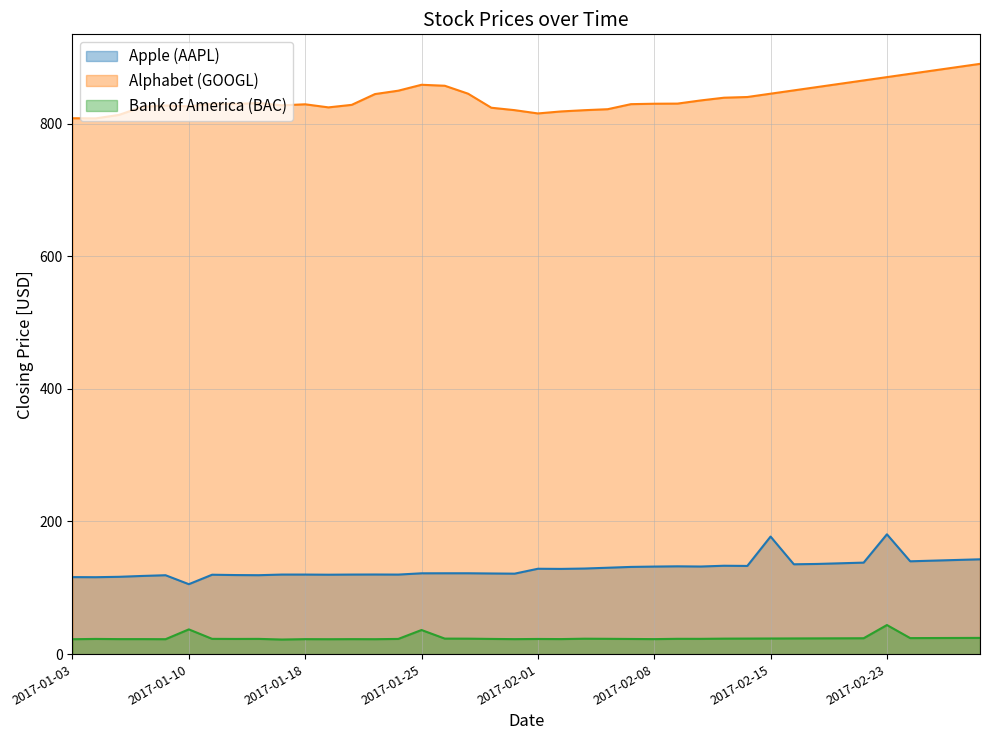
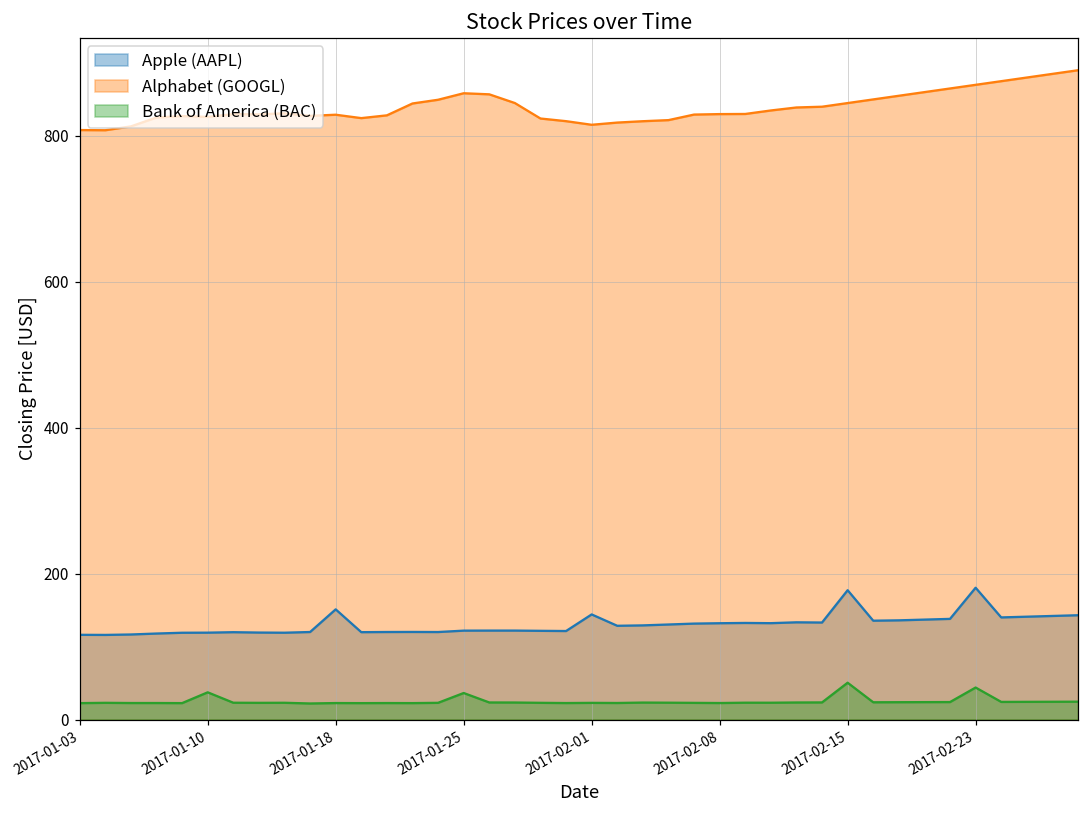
  {
    "Apple (AAPL)": {
      "2017-01-03": 120,
-     "2017-01-10": 110,
-     "2017-01-18": 120,
+     "2017-01-10": 120,
+     "2017-01-18": 150,
      "2017-01-25": 120,
-     "2017-02-01": 130,
+     "2017-02-01": 140,
      "2017-02-08": 130,
      "2017-02-15": 180,
      "2017-02-23": 180
    },
    "Alphabet (GOOGL)": {
      "2017-01-03": 810,
      "2017-01-18": 830,
      "2017-01-25": 860,
      "2017-02-01": 820,
      "2017-02-08": 830,
      "2017-02-15": 850,
      "2017-02-23": 870
    },
    "Bank of America (BAC)": {
      "2017-01-03": 20,
      "2017-01-10": 40,
      "2017-01-18": 20,
      "2017-01-25": 40,
      "2017-02-01": 20,
      "2017-02-08": 20,
-     "2017-02-15": 20,
+     "2017-02-15": 50,
      "2017-02-23": 40
    }
  }
